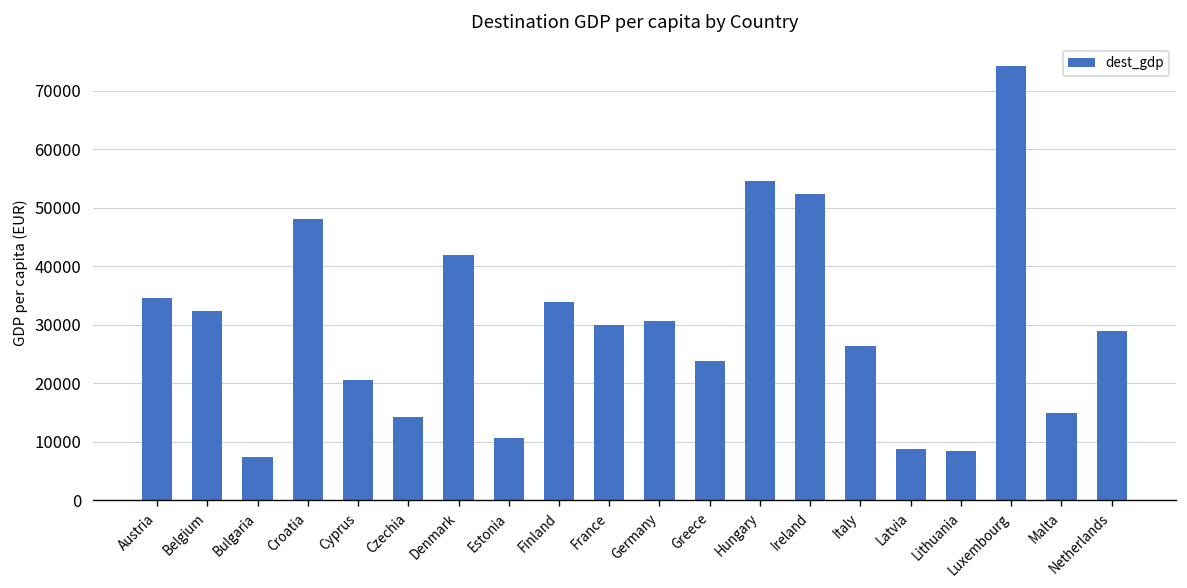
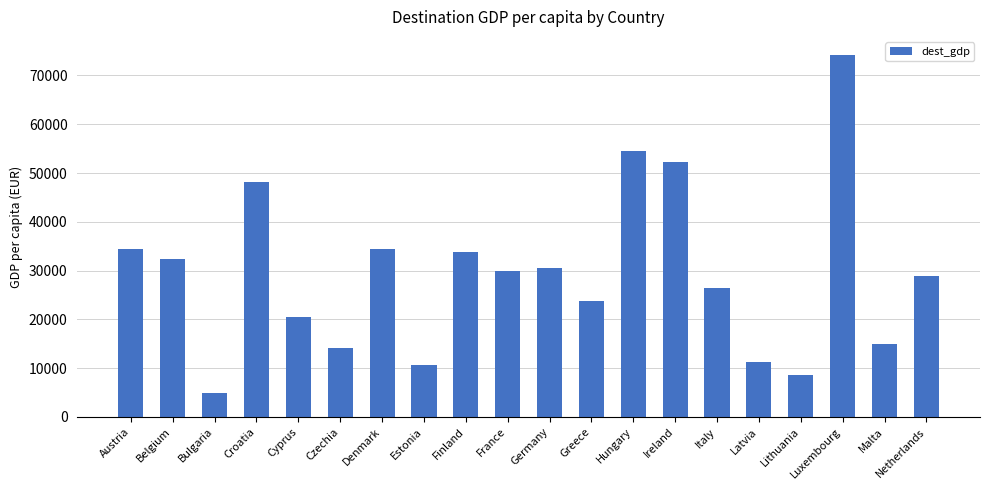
  {
    "Austria": 35000,
    "Belgium": 32000,
-   "Bulgaria": 7000,
+   "Bulgaria": 5000,
    "Croatia": 48000,
    "Cyprus": 21000,
    "Czechia": 14000,
-   "Denmark": 42000,
+   "Denmark": 34000,
    "Estonia": 11000,
    "Finland": 34000,
    "France": 30000,
    "Germany": 31000,
    "Greece": 24000,
    "Hungary": 55000,
    "Ireland": 52000,
    "Italy": 26000,
-   "Latvia": 9000,
+   "Latvia": 11000,
    "Lithuania": 9000,
    "Luxembourg": 74000,
    "Malta": 15000,
    "Netherlands": 29000
  }
